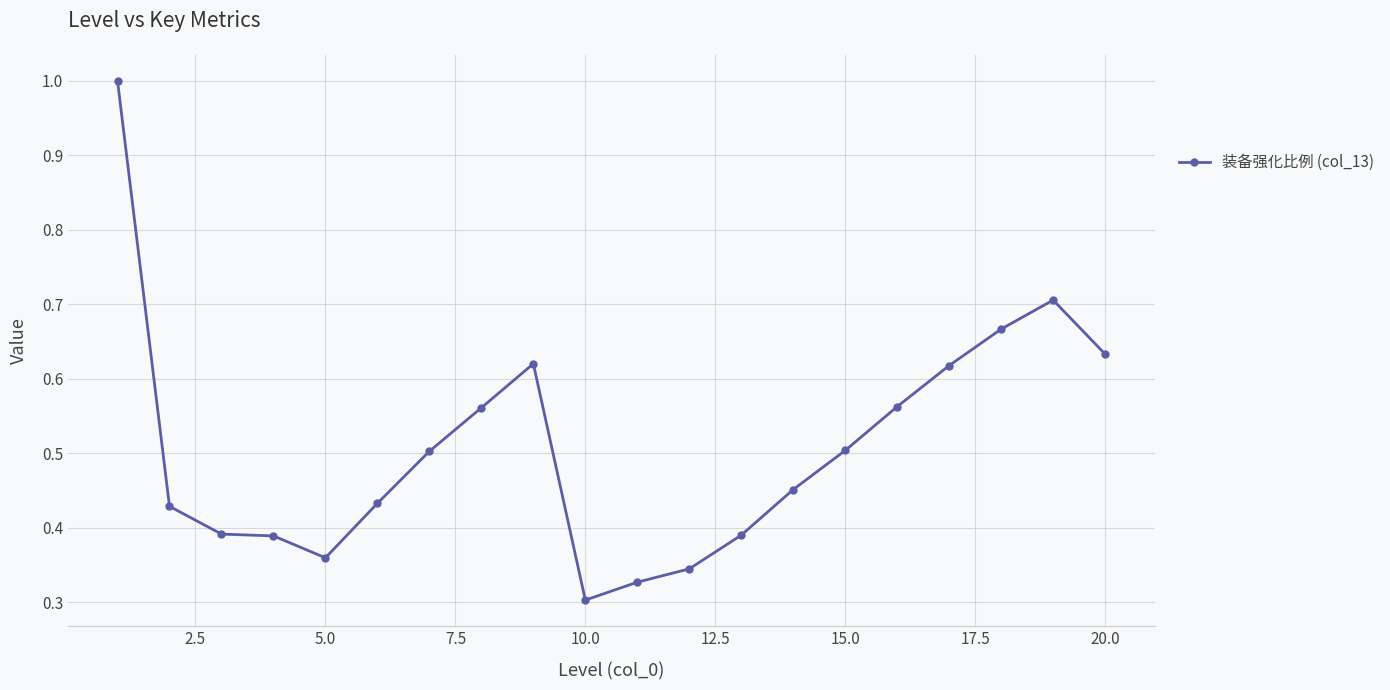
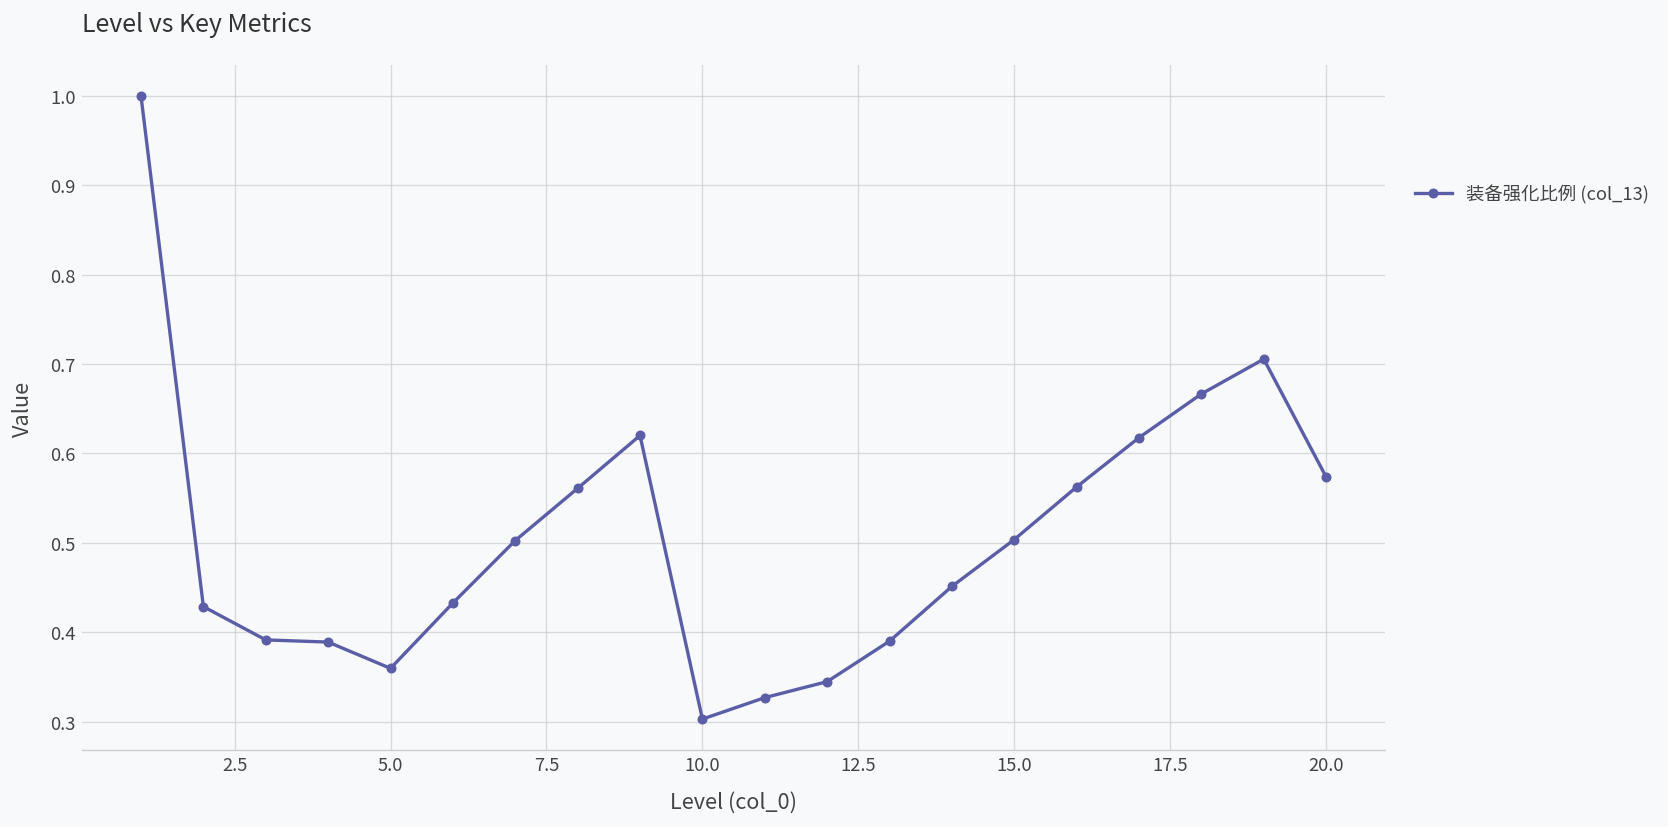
  {
    "5.0": 0.36,
    "10.0": 0.30,
    "15.0": 0.50,
-   "20.0": 0.63
+   "20.0": 0.57
  }
